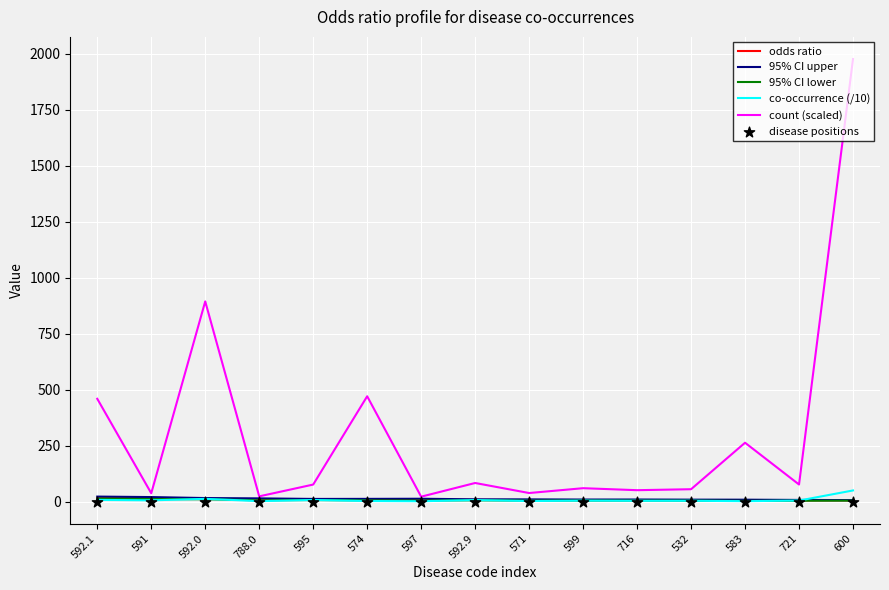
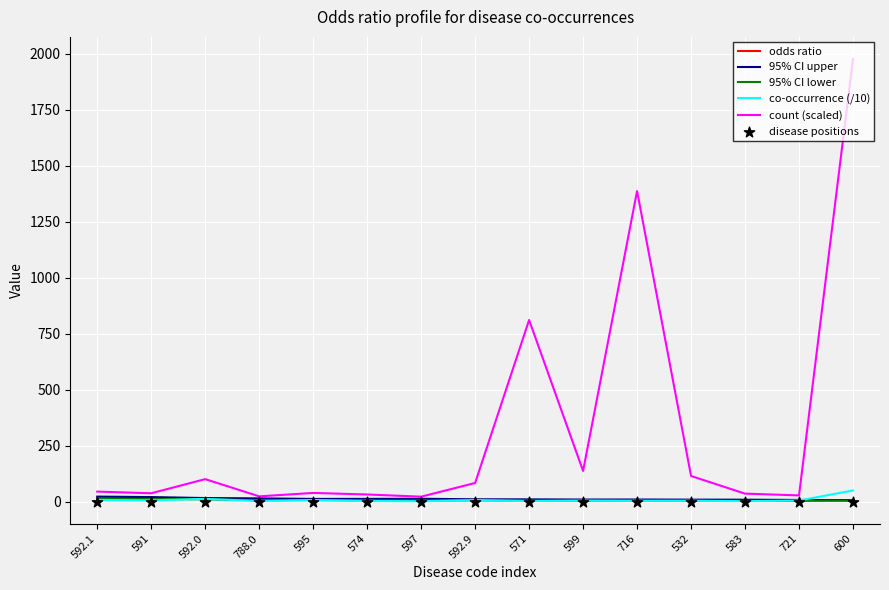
  {
    "co-occurrence (/10)": {
      "600": 50
    },
    "count (scaled)": {
-     "592.1": 460,
+     "592.1": 50,
      "591": 40,
-     "592.0": 890,
-     "595": 80,
-     "574": 470,
+     "592.0": 100,
+     "595": 40,
+     "574": 30,
      "592.9": 80,
-     "571": 40,
-     "599": 60,
-     "716": 50,
-     "532": 60,
-     "583": 260,
-     "721": 80
+     "571": 810,
+     "599": 140,
+     "716": 1390,
+     "532": 110,
+     "583": 40,
+     "721": 30
    }
  }
